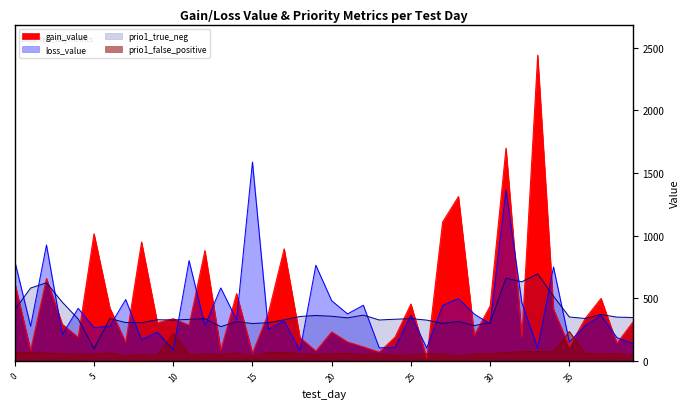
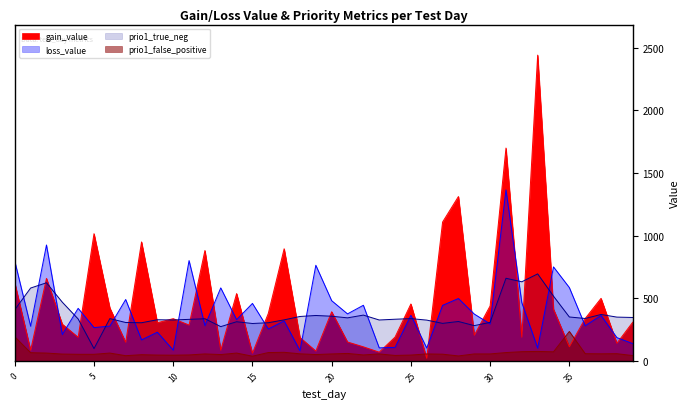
  {
    "gain_value": {
      "0": 620,
      "5": 1010,
      "15": 60,
-     "20": 230,
+     "20": 390,
      "25": 450,
      "30": 440,
      "35": 110
    },
    "loss_value": {
      "0": 800,
      "5": 270,
      "10": 90,
-     "15": 1590,
+     "15": 460,
      "20": 480,
      "25": 360,
-     "35": 150
+     "35": 580
    },
    "prio1_true_neg": {
      "0": 410,
      "5": 100,
      "15": 300,
      "20": 360,
      "25": 340,
      "35": 350
    },
    "prio1_false_positive": {
-     "0": 60,
+     "0": 190,
      "5": 50,
-     "10": 220,
+     "10": 50,
      "15": 40,
      "20": 60,
      "25": 50,
      "30": 60,
      "35": 230
    }
  }
